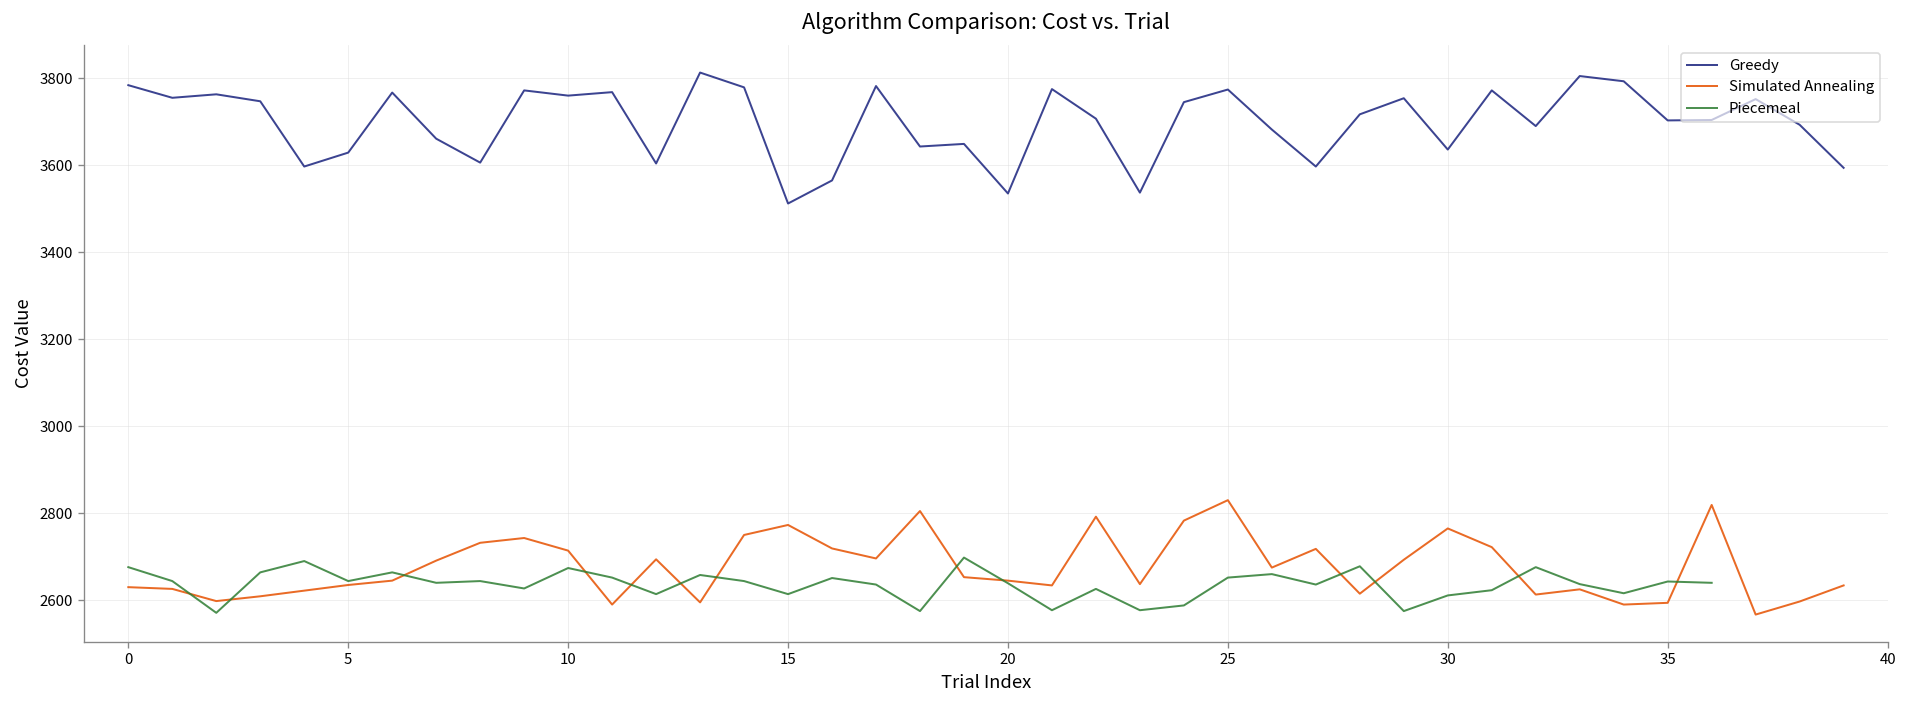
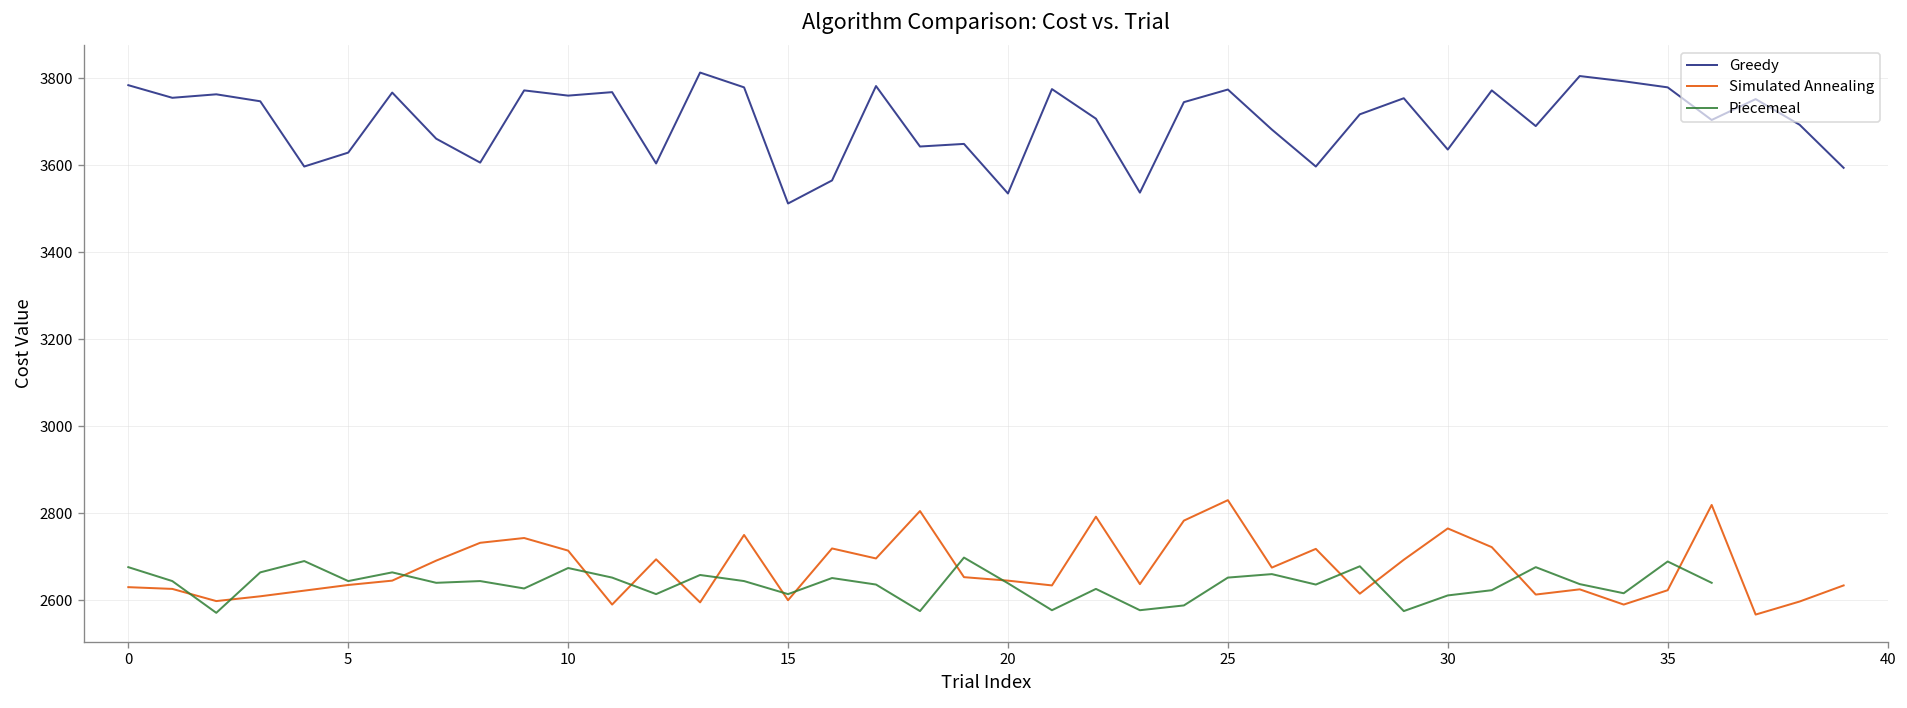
  {
    "Greedy": {
      "0": 3780,
      "5": 3630,
      "10": 3760,
      "15": 3510,
      "20": 3540,
      "25": 3770,
      "30": 3640,
-     "35": 3700
+     "35": 3780
    },
    "Simulated Annealing": {
      "0": 2630,
      "5": 2640,
      "10": 2710,
-     "15": 2770,
+     "15": 2600,
      "25": 2830,
      "30": 2770,
-     "35": 2590
+     "35": 2620
    },
    "Piecemeal": {
      "0": 2680,
      "5": 2640,
      "10": 2670,
      "15": 2610,
      "25": 2650,
      "30": 2610,
-     "35": 2640
+     "35": 2690
    }
  }
